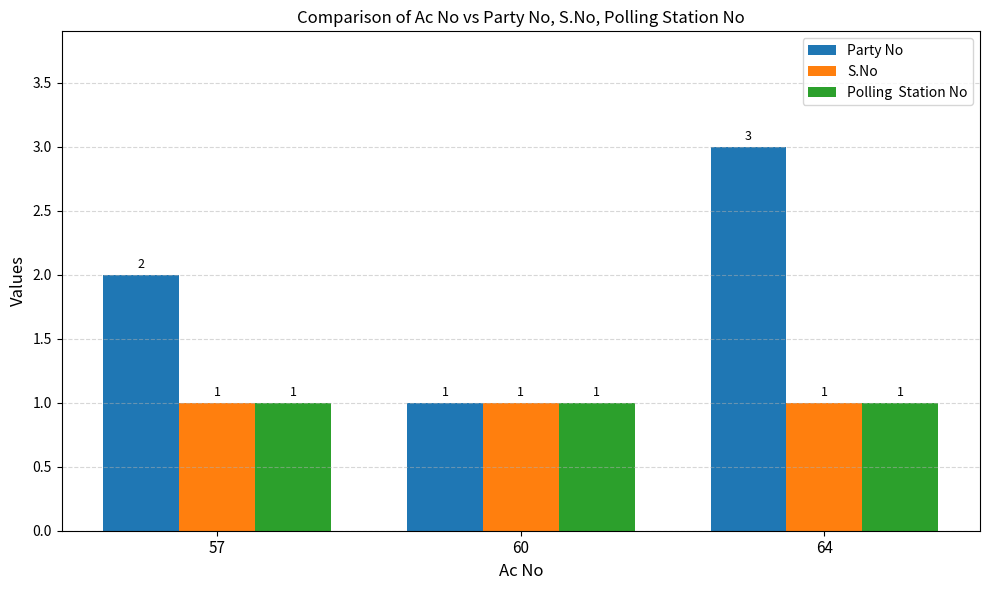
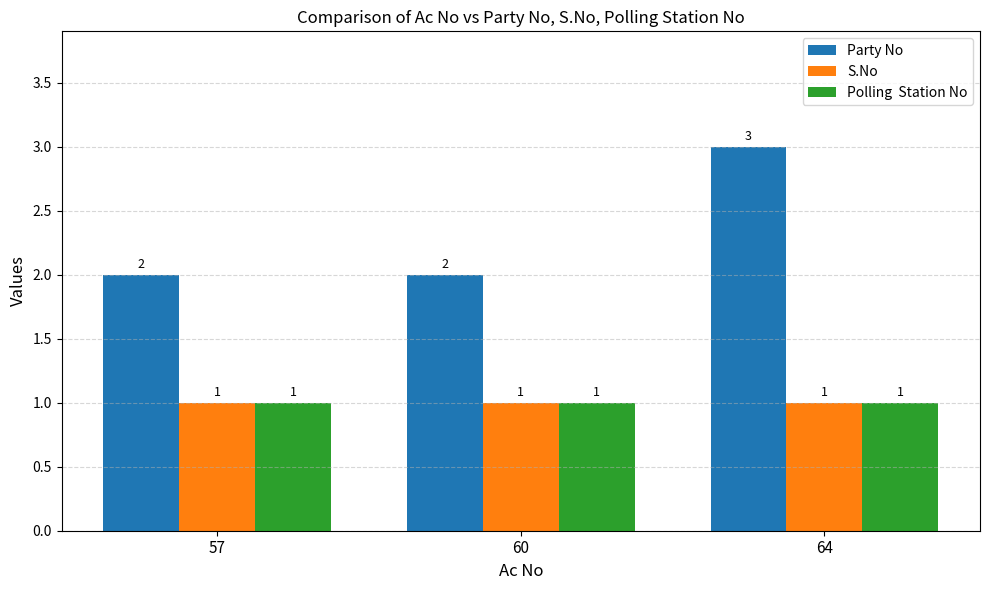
  {
    "Party No": {
      "57": 2,
-     "60": 1,
+     "60": 2,
      "64": 3
    },
    "S.No": {
      "57": 1,
      "60": 1,
      "64": 1
    },
    "Polling Station No": {
      "57": 1,
      "60": 1,
      "64": 1
    }
  }
